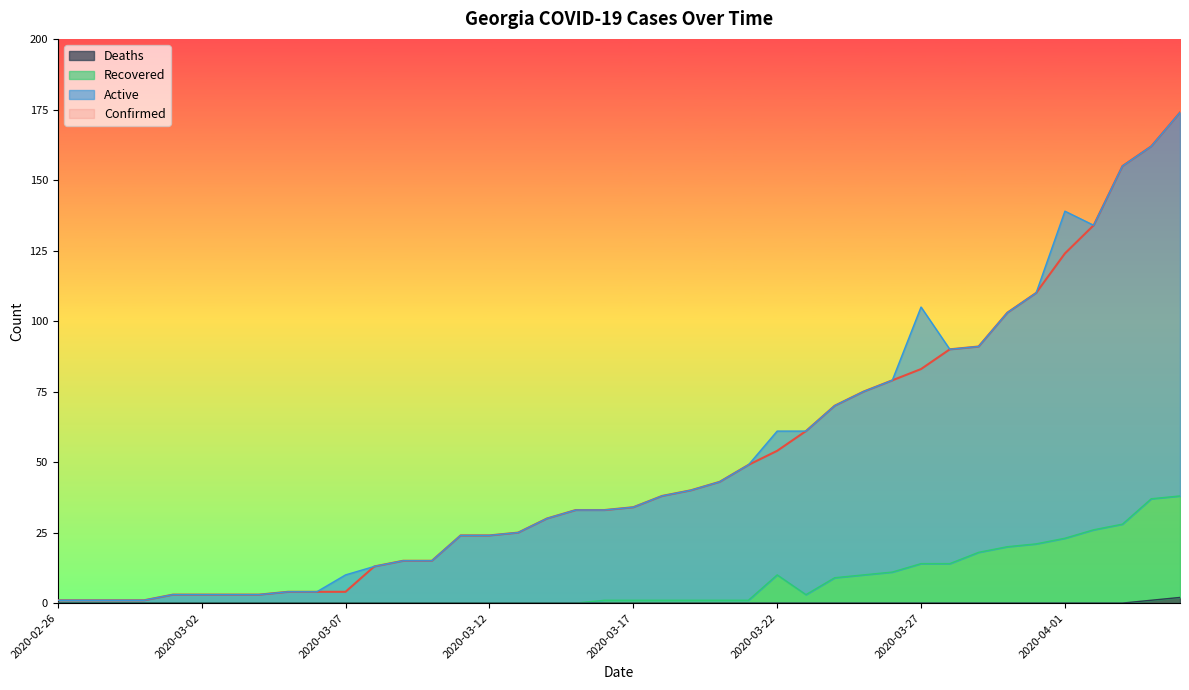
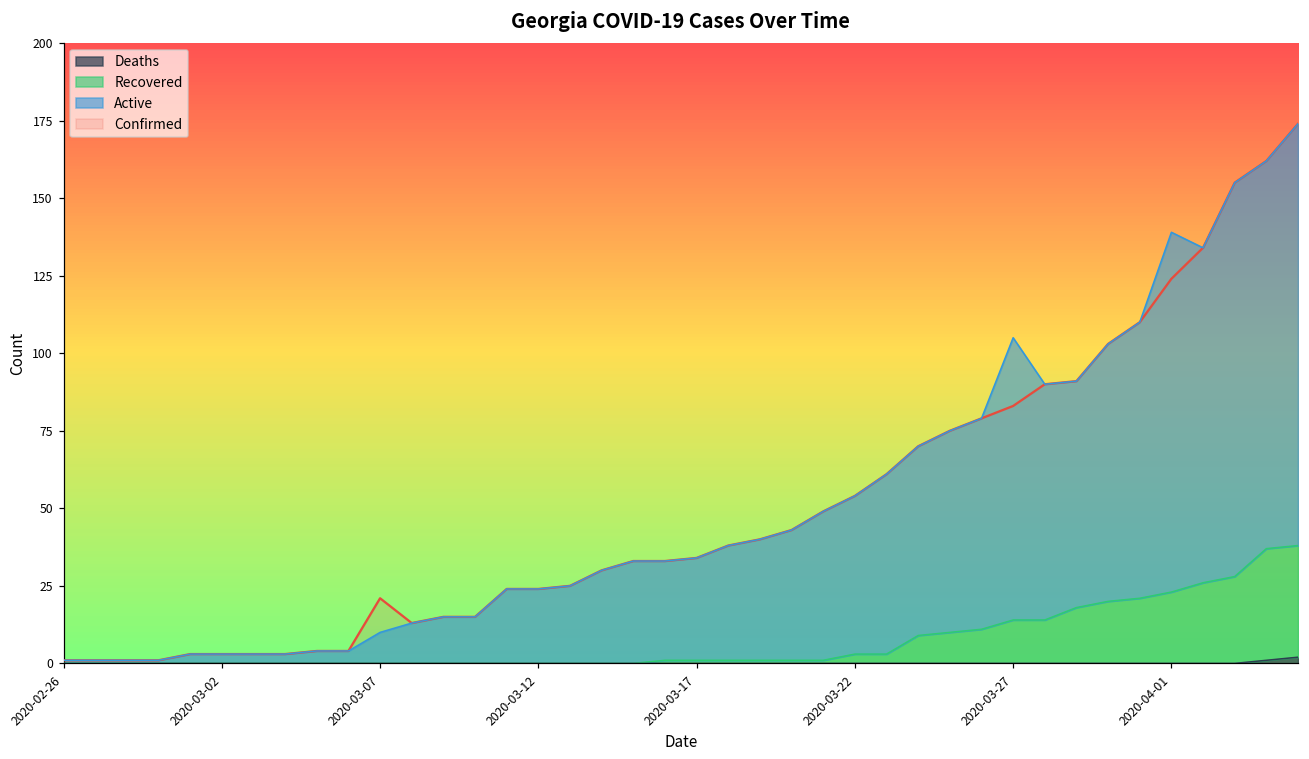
  {
    "Deaths": {
      "2020-03-17": 0,
      "2020-03-22": 0,
      "2020-03-27": 0,
      "2020-04-01": 0
    },
    "Recovered": {
      "2020-03-17": 1,
-     "2020-03-22": 10,
+     "2020-03-22": 3,
      "2020-03-27": 14,
      "2020-04-01": 23
    },
    "Active": {
      "2020-03-07": 10,
      "2020-03-27": 91,
      "2020-04-01": 116
    },
    "Confirmed": {
-     "2020-03-07": 4,
+     "2020-03-07": 21,
      "2020-03-27": 83,
      "2020-04-01": 124
    }
  }
